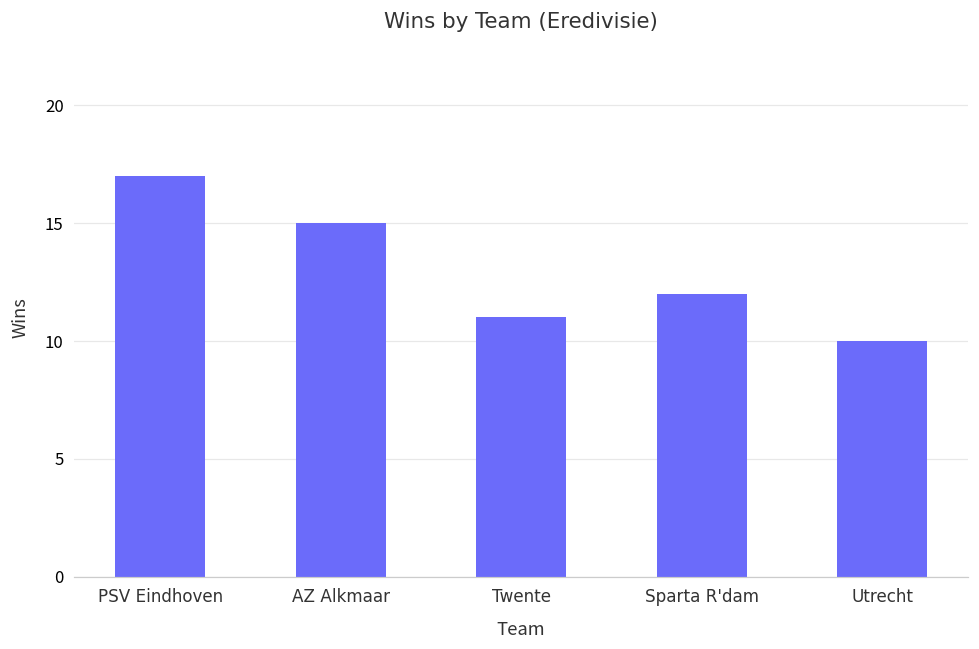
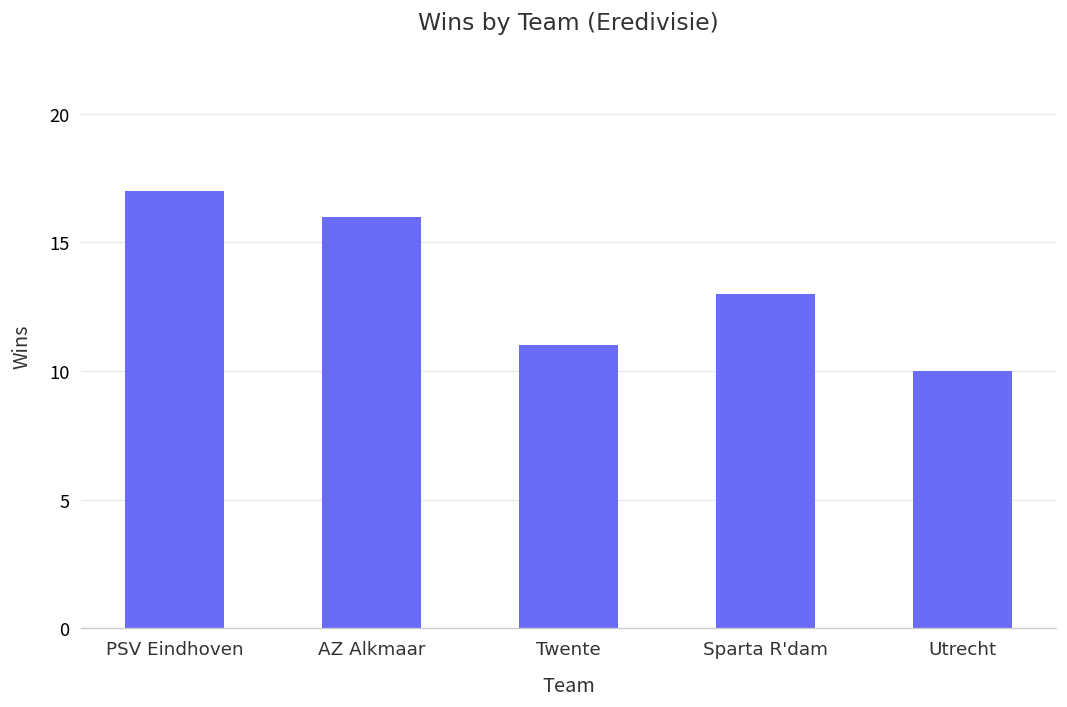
  {
    "PSV Eindhoven": 17,
-   "AZ Alkmaar": 15,
+   "AZ Alkmaar": 16,
    "Twente": 11,
-   "Sparta R'dam": 12,
+   "Sparta R'dam": 13,
    "Utrecht": 10
  }
